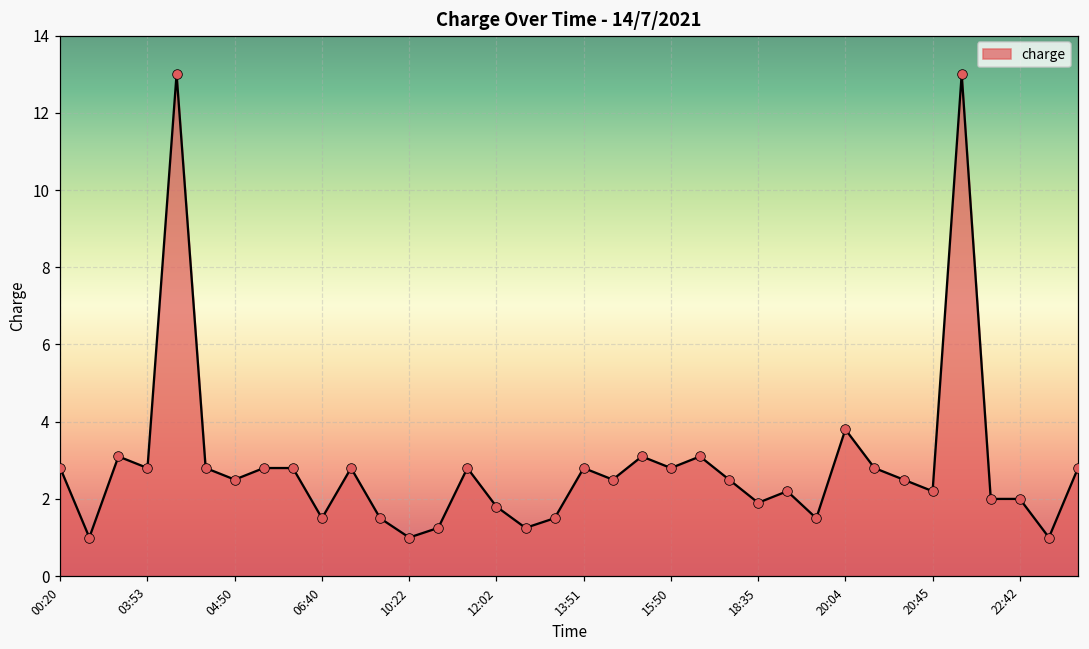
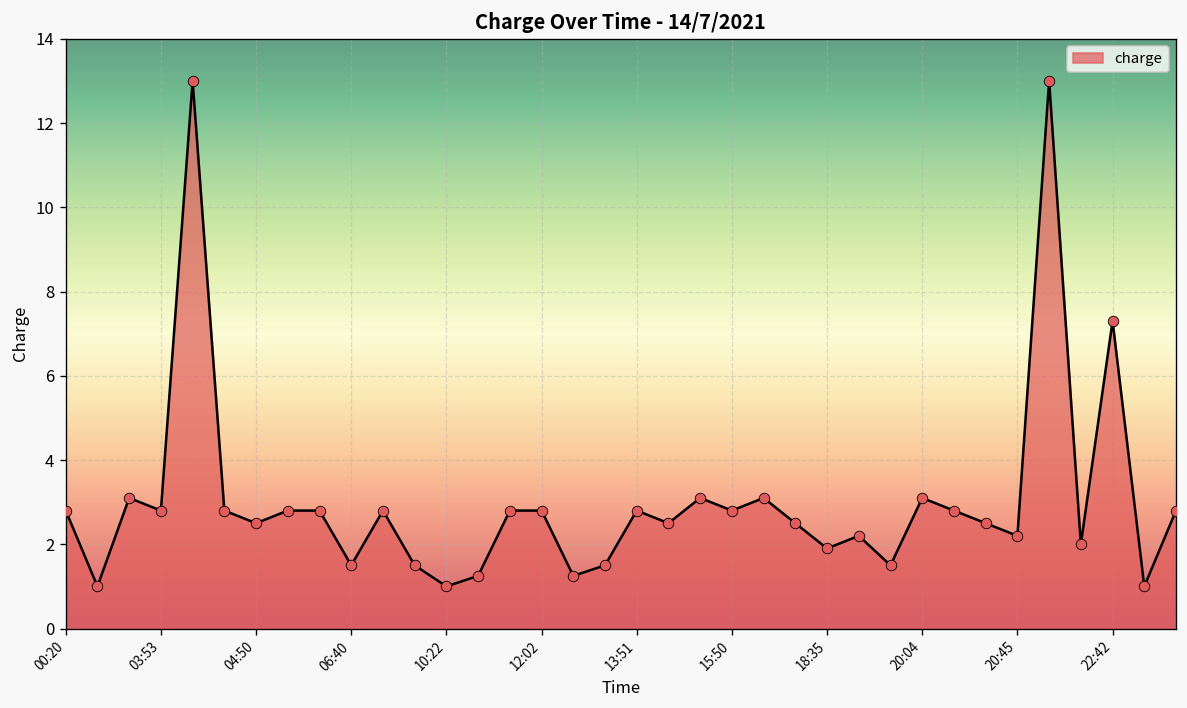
  {
    "00:20": 2.8,
    "06:40": 1.5,
    "10:22": 1.0,
-   "12:02": 1.8,
+   "12:02": 2.8,
    "13:51": 2.8,
    "15:50": 2.8,
    "18:35": 1.9,
-   "20:04": 3.8,
+   "20:04": 3.1,
    "20:45": 2.2,
-   "22:42": 2.0
+   "22:42": 7.3
  }
